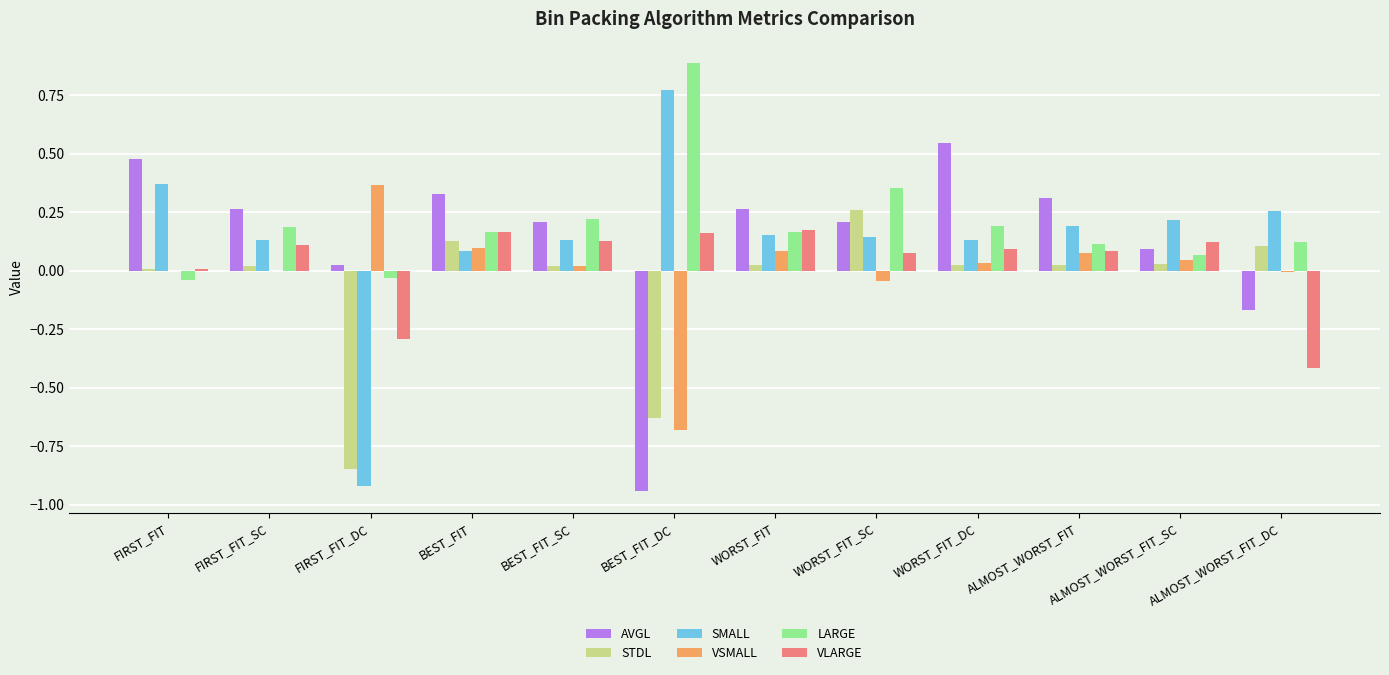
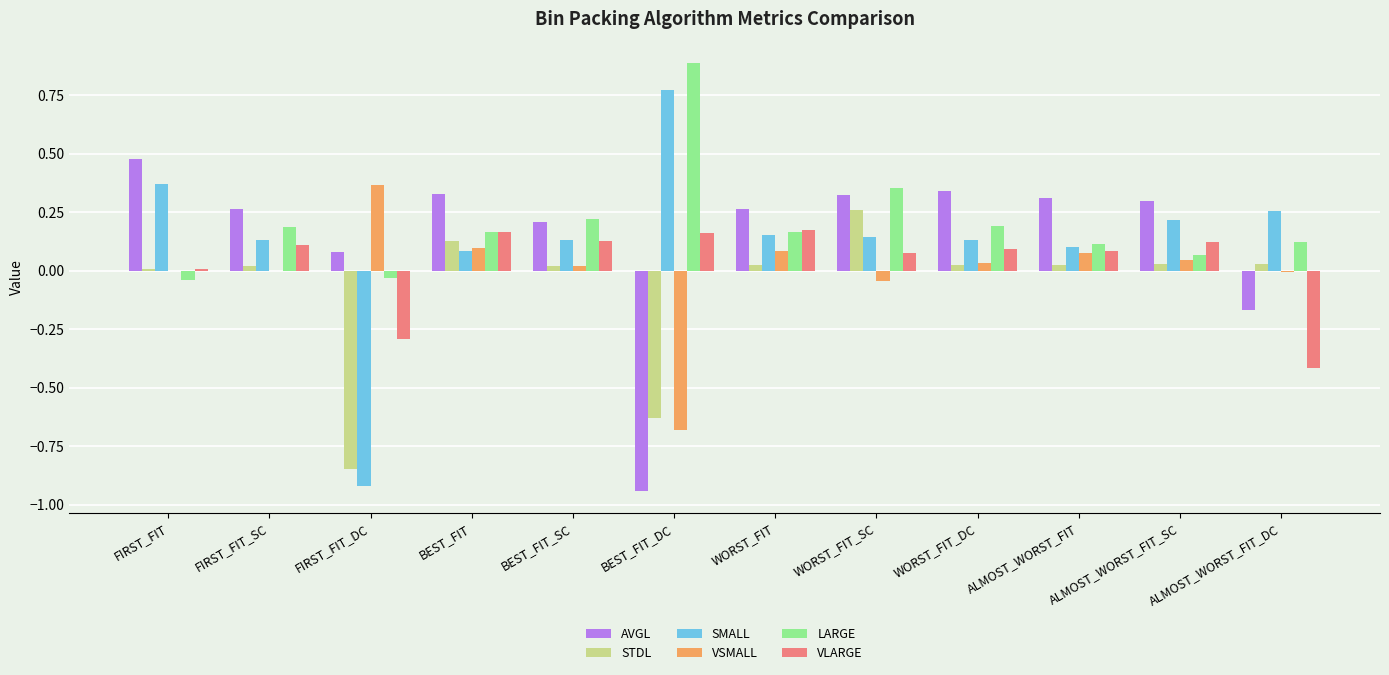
  {
    "AVGL": {
      "FIRST_FIT": 0.48,
      "FIRST_FIT_SC": 0.27,
-     "FIRST_FIT_DC": 0.02,
+     "FIRST_FIT_DC": 0.08,
      "BEST_FIT": 0.33,
      "BEST_FIT_SC": 0.21,
      "BEST_FIT_DC": -0.94,
      "WORST_FIT": 0.26,
-     "WORST_FIT_SC": 0.21,
-     "WORST_FIT_DC": 0.54,
+     "WORST_FIT_SC": 0.32,
+     "WORST_FIT_DC": 0.34,
      "ALMOST_WORST_FIT": 0.31,
-     "ALMOST_WORST_FIT_SC": 0.09,
+     "ALMOST_WORST_FIT_SC": 0.30,
      "ALMOST_WORST_FIT_DC": -0.17
    },
    "STDL": {
      "FIRST_FIT_SC": 0.02,
      "FIRST_FIT_DC": -0.85,
      "BEST_FIT": 0.13,
      "BEST_FIT_SC": 0.02,
      "BEST_FIT_DC": -0.63,
      "WORST_FIT": 0.02,
      "WORST_FIT_SC": 0.26,
      "WORST_FIT_DC": 0.03,
      "ALMOST_WORST_FIT": 0.03,
      "ALMOST_WORST_FIT_SC": 0.03,
-     "ALMOST_WORST_FIT_DC": 0.10
+     "ALMOST_WORST_FIT_DC": 0.03
    },
    "SMALL": {
      "FIRST_FIT": 0.37,
      "FIRST_FIT_SC": 0.13,
      "FIRST_FIT_DC": -0.92,
      "BEST_FIT": 0.08,
      "BEST_FIT_SC": 0.13,
      "BEST_FIT_DC": 0.77,
      "WORST_FIT": 0.15,
      "WORST_FIT_SC": 0.15,
      "WORST_FIT_DC": 0.13,
-     "ALMOST_WORST_FIT": 0.19,
+     "ALMOST_WORST_FIT": 0.10,
      "ALMOST_WORST_FIT_SC": 0.22,
      "ALMOST_WORST_FIT_DC": 0.25
    },
    "LARGE": {
      "FIRST_FIT": -0.04,
      "FIRST_FIT_SC": 0.19,
      "FIRST_FIT_DC": -0.03,
      "BEST_FIT": 0.16,
      "BEST_FIT_SC": 0.22,
      "BEST_FIT_DC": 0.89,
      "WORST_FIT": 0.16,
      "WORST_FIT_SC": 0.36,
      "WORST_FIT_DC": 0.19,
      "ALMOST_WORST_FIT": 0.11,
      "ALMOST_WORST_FIT_SC": 0.07,
      "ALMOST_WORST_FIT_DC": 0.12
    }
  }
